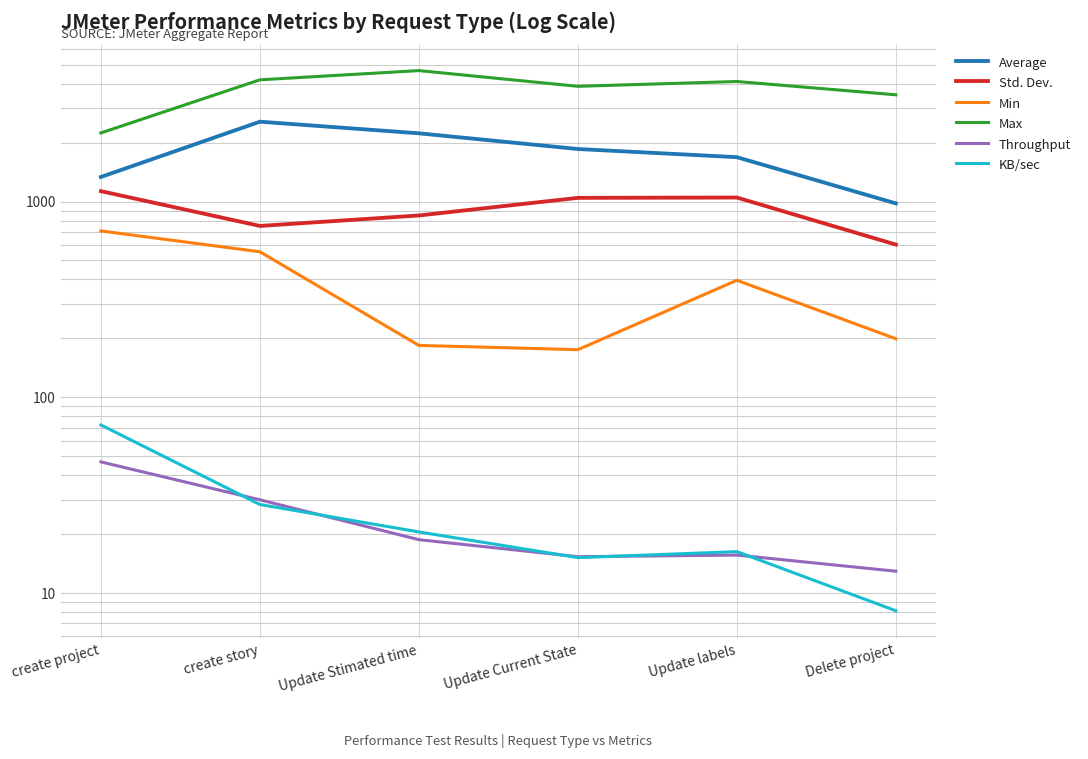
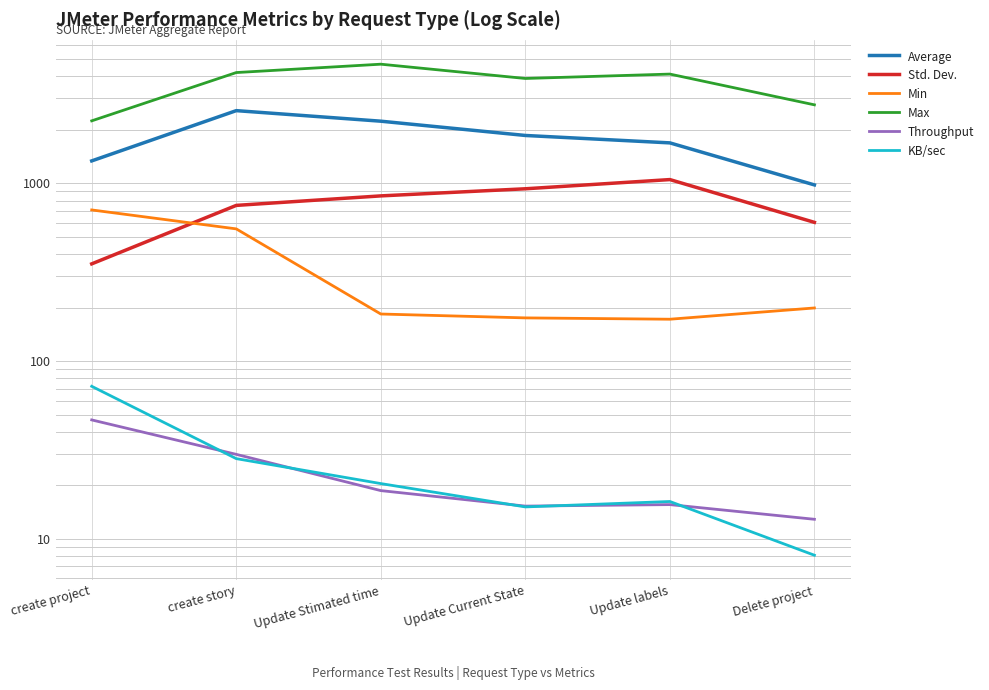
  {
    "Average": {
      "create project": 1300,
      "create story": 2600,
      "Update Stimated time": 2200,
      "Update Current State": 1900,
      "Update labels": 1700,
      "Delete project": 1000
    },
    "Std. Dev.": {
-     "create project": 1100,
+     "create project": 350,
      "create story": 750,
      "Update Stimated time": 800,
-     "Update Current State": 1000,
+     "Update Current State": 900,
      "Update labels": 1000,
      "Delete project": 600
    },
    "Min": {
      "create project": 710,
      "create story": 550,
      "Update Stimated time": 180,
      "Update Current State": 180,
-     "Update labels": 400,
+     "Update labels": 170,
      "Delete project": 200
    },
    "Max": {
      "create project": 2200,
      "create story": 4200,
      "Update Stimated time": 4700,
      "Update Current State": 3900,
      "Update labels": 4100,
-     "Delete project": 3500
+     "Delete project": 2800
    },
    "Throughput": {
      "create project": 47,
      "create story": 30,
      "Update Stimated time": 19,
      "Update labels": 16,
      "Delete project": 13
    },
    "KB/sec": {
      "create project": 72,
      "create story": 28,
      "Update Stimated time": 20,
      "Update labels": 16,
      "Delete project": 8
    }
  }
